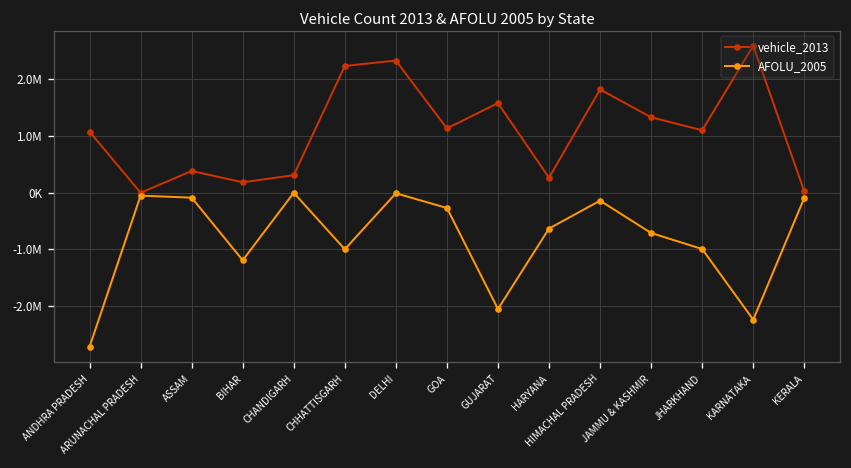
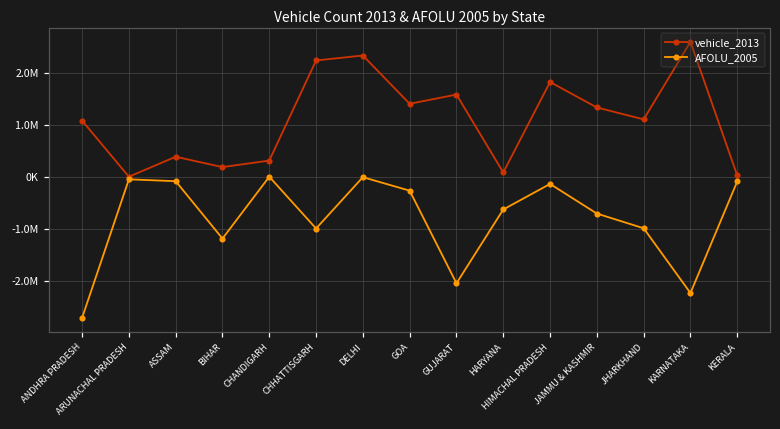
  {
    "vehicle_2013": {
      "ANDHRA PRADESH": 1100000,
      "ASSAM": 400000,
      "BIHAR": 200000,
      "CHANDIGARH": 300000,
      "CHHATTISGARH": 2200000,
      "DELHI": 2300000,
-     "GOA": 1100000,
+     "GOA": 1400000,
      "GUJARAT": 1600000,
-     "HARYANA": 300000,
+     "HARYANA": 100000,
      "HIMACHAL PRADESH": 1800000,
      "JAMMU & KASHMIR": 1300000,
      "JHARKHAND": 1100000,
      "KERALA": 0
    },
    "AFOLU_2005": {
      "ANDHRA PRADESH": -2700000,
      "ASSAM": -100000,
      "BIHAR": -1200000,
      "CHANDIGARH": 0,
      "CHHATTISGARH": -1000000,
      "DELHI": 0,
      "GOA": -300000,
      "GUJARAT": -2100000,
      "HARYANA": -600000,
      "HIMACHAL PRADESH": -100000,
      "JAMMU & KASHMIR": -700000,
      "JHARKHAND": -1000000,
      "KARNATAKA": -2200000,
      "KERALA": -100000
    }
  }
